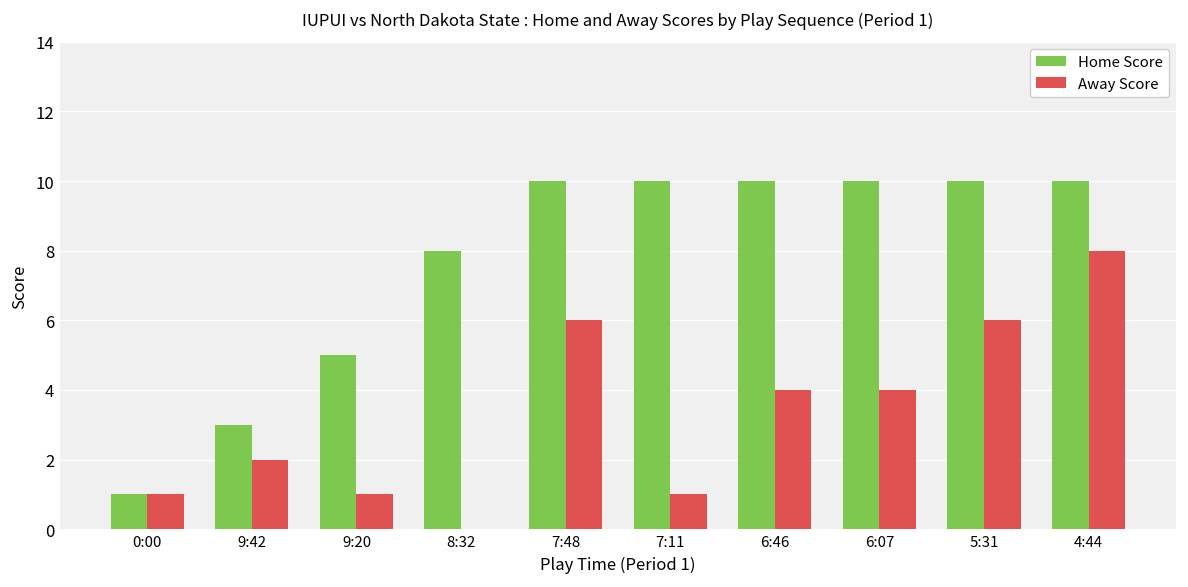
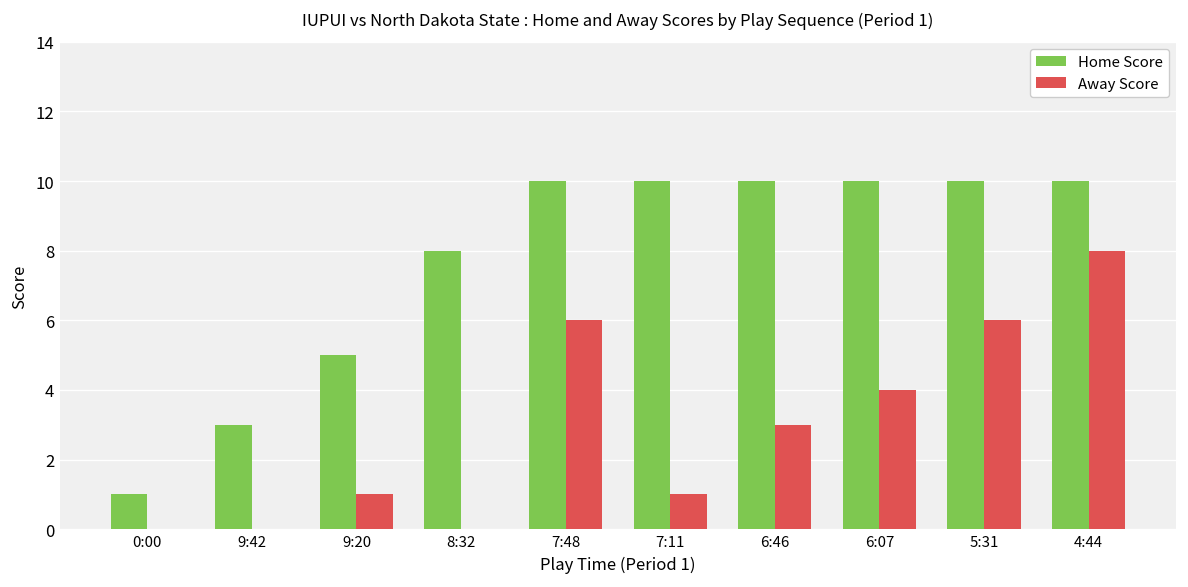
  {
    "Home Score": {
      "0:00": 1,
      "9:42": 3,
      "9:20": 5,
      "8:32": 8,
      "7:48": 10,
      "7:11": 10,
      "6:46": 10,
      "6:07": 10,
      "5:31": 10,
      "4:44": 10
    },
    "Away Score": {
-     "0:00": 1,
-     "9:42": 2,
+     "0:00": 0,
+     "9:42": 0,
      "9:20": 1,
      "8:32": 0,
      "7:48": 6,
      "7:11": 1,
-     "6:46": 4,
+     "6:46": 3,
      "6:07": 4,
      "5:31": 6,
      "4:44": 8
    }
  }
